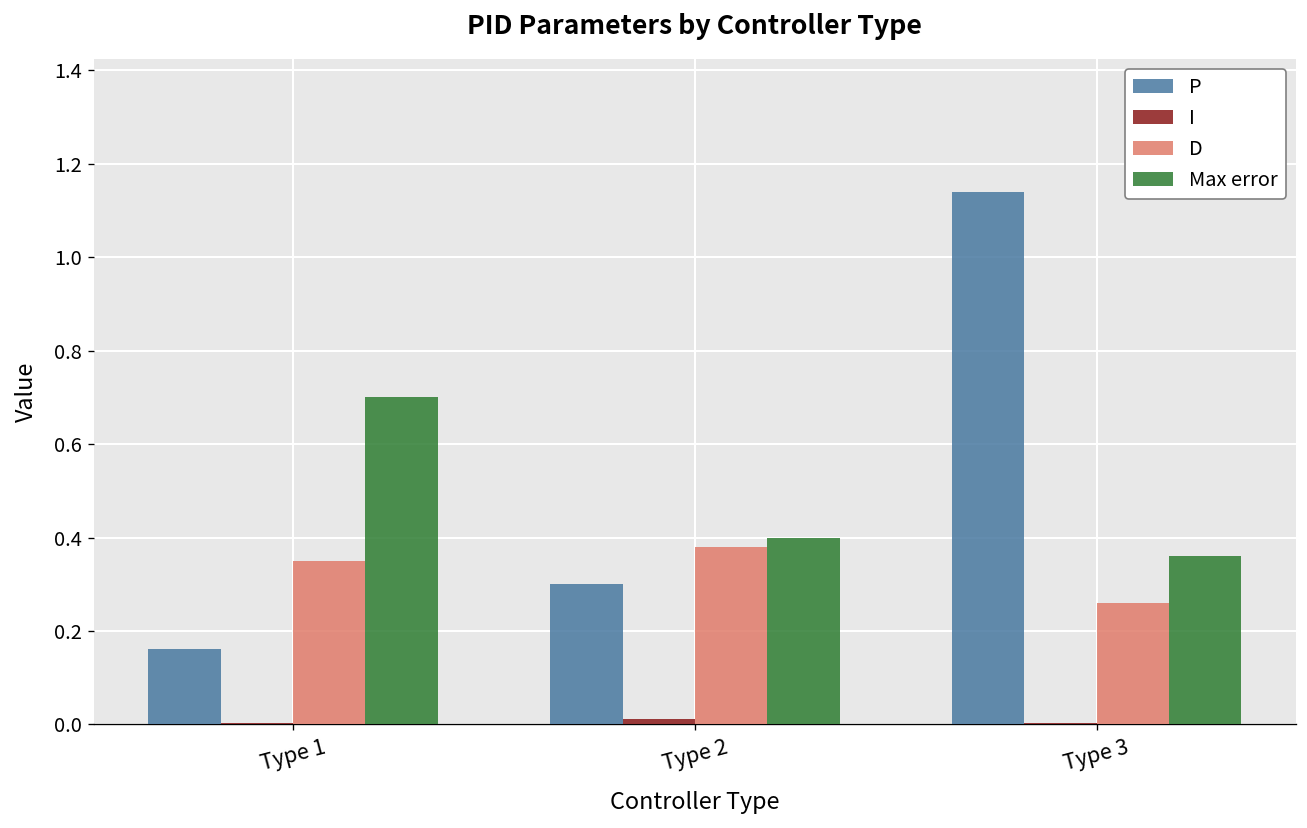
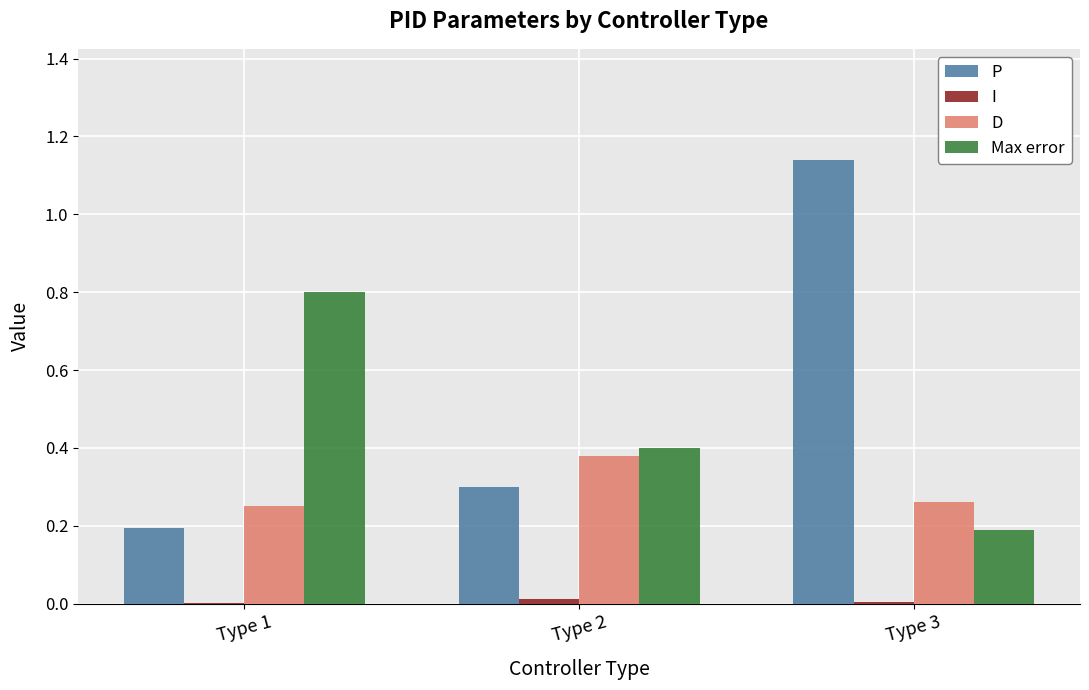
  {
    "P": {
-     "Type 1": 0.16,
+     "Type 1": 0.20,
      "Type 2": 0.30,
      "Type 3": 1.14
    },
    "I": {
      "Type 2": 0.01
    },
    "D": {
-     "Type 1": 0.35,
+     "Type 1": 0.25,
      "Type 2": 0.38,
      "Type 3": 0.26
    },
    "Max error": {
-     "Type 1": 0.7,
+     "Type 1": 0.8,
      "Type 2": 0.40,
-     "Type 3": 0.36
+     "Type 3": 0.19
    }
  }
